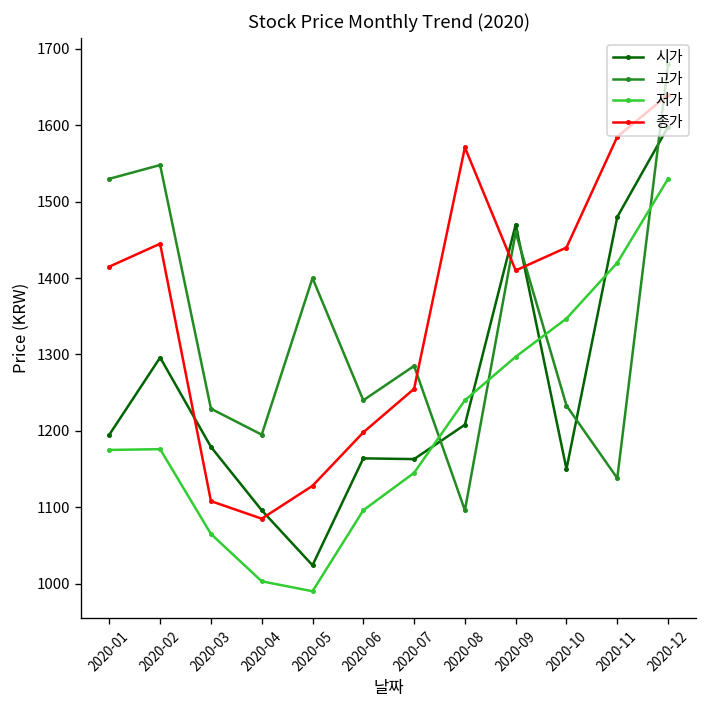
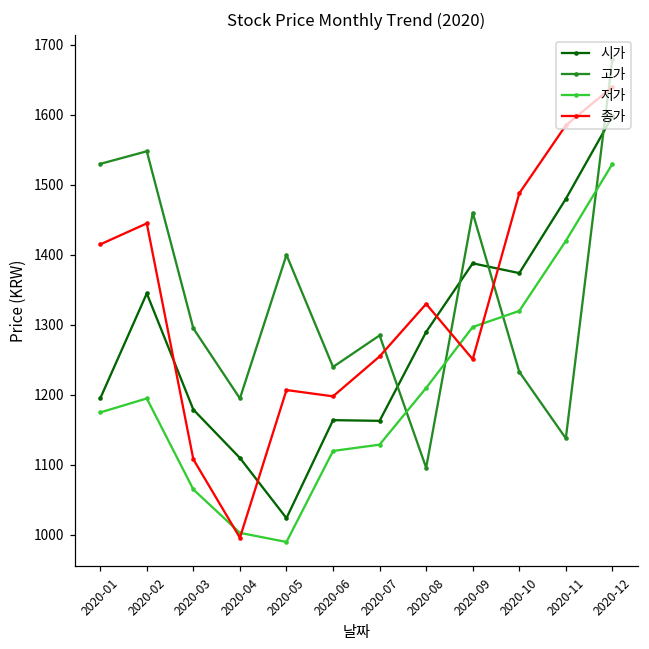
  {
    "시가": {
      "2020-01": 1200,
-     "2020-02": 1300,
+     "2020-02": 1350,
      "2020-03": 1180,
-     "2020-04": 1100,
+     "2020-04": 1110,
      "2020-05": 1020,
      "2020-06": 1160,
      "2020-07": 1160,
-     "2020-08": 1210,
-     "2020-09": 1470,
-     "2020-10": 1150,
+     "2020-08": 1290,
+     "2020-09": 1390,
+     "2020-10": 1370,
      "2020-11": 1480
    },
    "고가": {
      "2020-01": 1530,
      "2020-02": 1550,
-     "2020-03": 1230,
+     "2020-03": 1300,
      "2020-04": 1200,
      "2020-05": 1400,
      "2020-06": 1240,
      "2020-07": 1290,
      "2020-08": 1100,
      "2020-09": 1460,
      "2020-10": 1230,
      "2020-11": 1140
    },
    "저가": {
      "2020-01": 1180,
-     "2020-02": 1180,
+     "2020-02": 1200,
      "2020-03": 1070,
      "2020-04": 1000,
      "2020-05": 990,
-     "2020-06": 1100,
-     "2020-07": 1150,
-     "2020-08": 1240,
+     "2020-06": 1120,
+     "2020-07": 1130,
+     "2020-08": 1210,
      "2020-09": 1300,
-     "2020-10": 1350,
+     "2020-10": 1320,
      "2020-11": 1420,
      "2020-12": 1530
    },
    "종가": {
      "2020-01": 1420,
      "2020-02": 1450,
      "2020-03": 1110,
-     "2020-04": 1090,
-     "2020-05": 1130,
+     "2020-04": 1000,
+     "2020-05": 1210,
      "2020-06": 1200,
      "2020-07": 1260,
-     "2020-08": 1570,
-     "2020-09": 1410,
-     "2020-10": 1440
+     "2020-08": 1330,
+     "2020-09": 1250,
+     "2020-10": 1490
    }
  }
